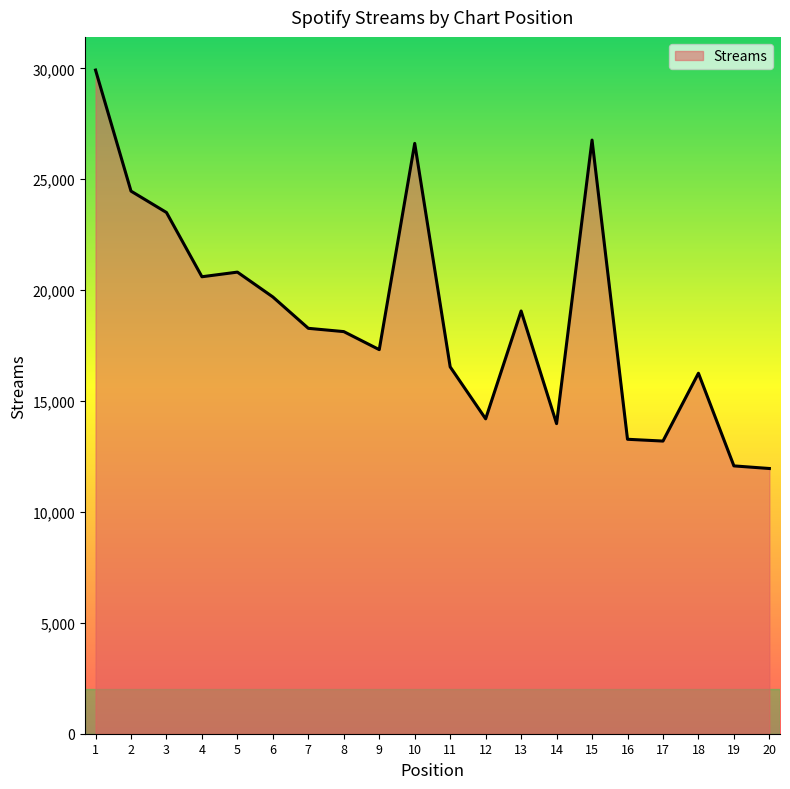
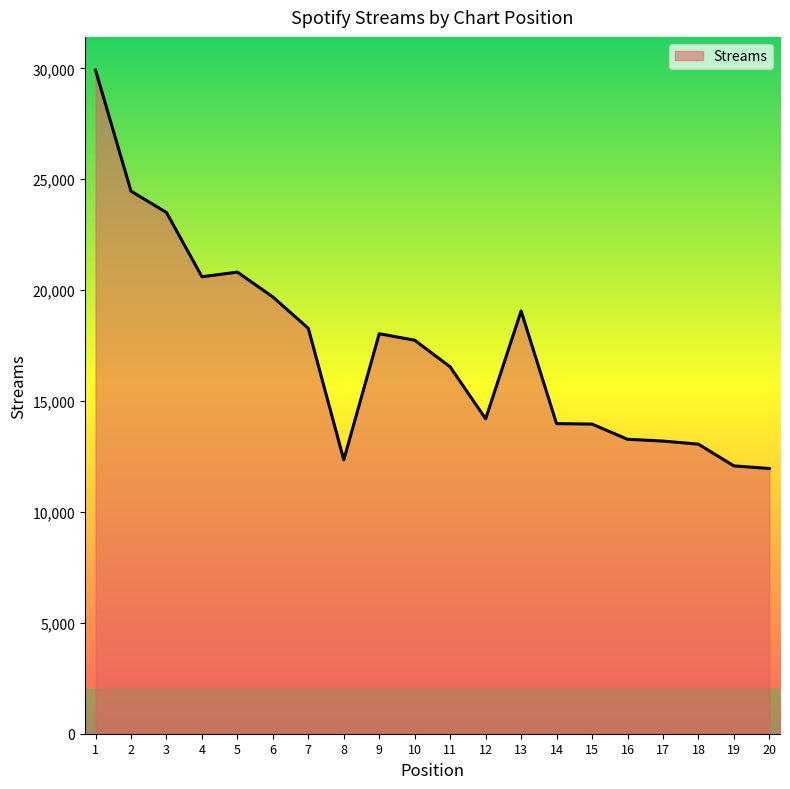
  {
    "1": "29,900",
    "2": "24,500",
    "3": "23,500",
    "4": "20,600",
    "5": "20,800",
    "6": "19,700",
    "7": "18,300",
-   "8": "18,100",
-   "9": "17,300",
-   "10": "26,600",
+   "8": "12,300",
+   "9": "18,000",
+   "10": "17,700",
    "11": "16,500",
    "12": "14,200",
    "13": "19,100",
    "14": "14,000",
-   "15": "26,800",
+   "15": "14,000",
    "16": "13,300",
    "17": "13,200",
-   "18": "16,300",
+   "18": "13,100",
    "19": "12,100",
    "20": "12,000"
  }
